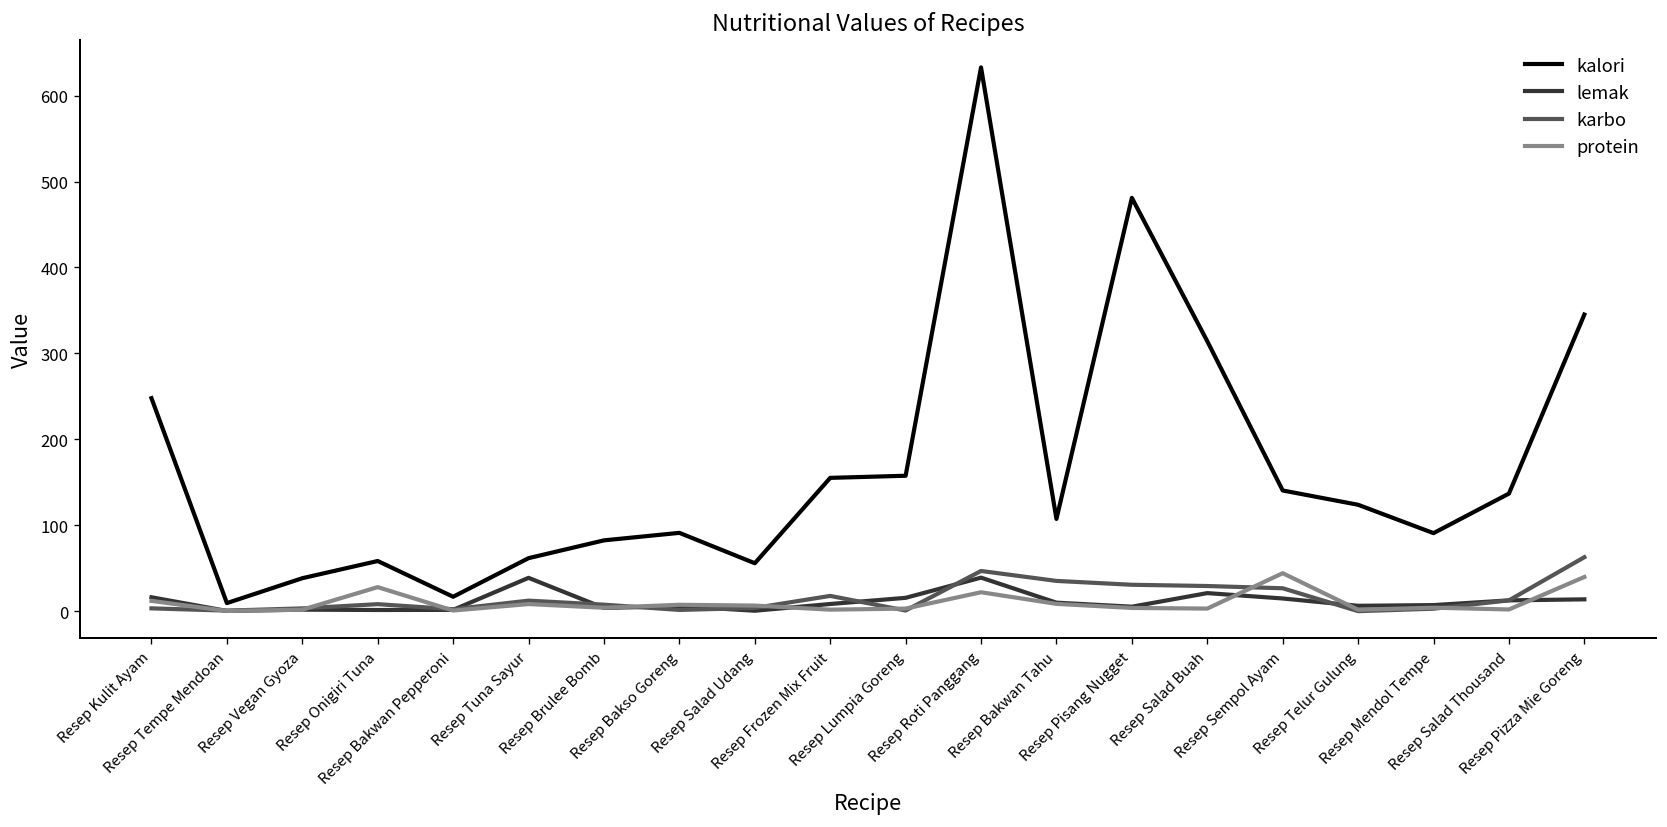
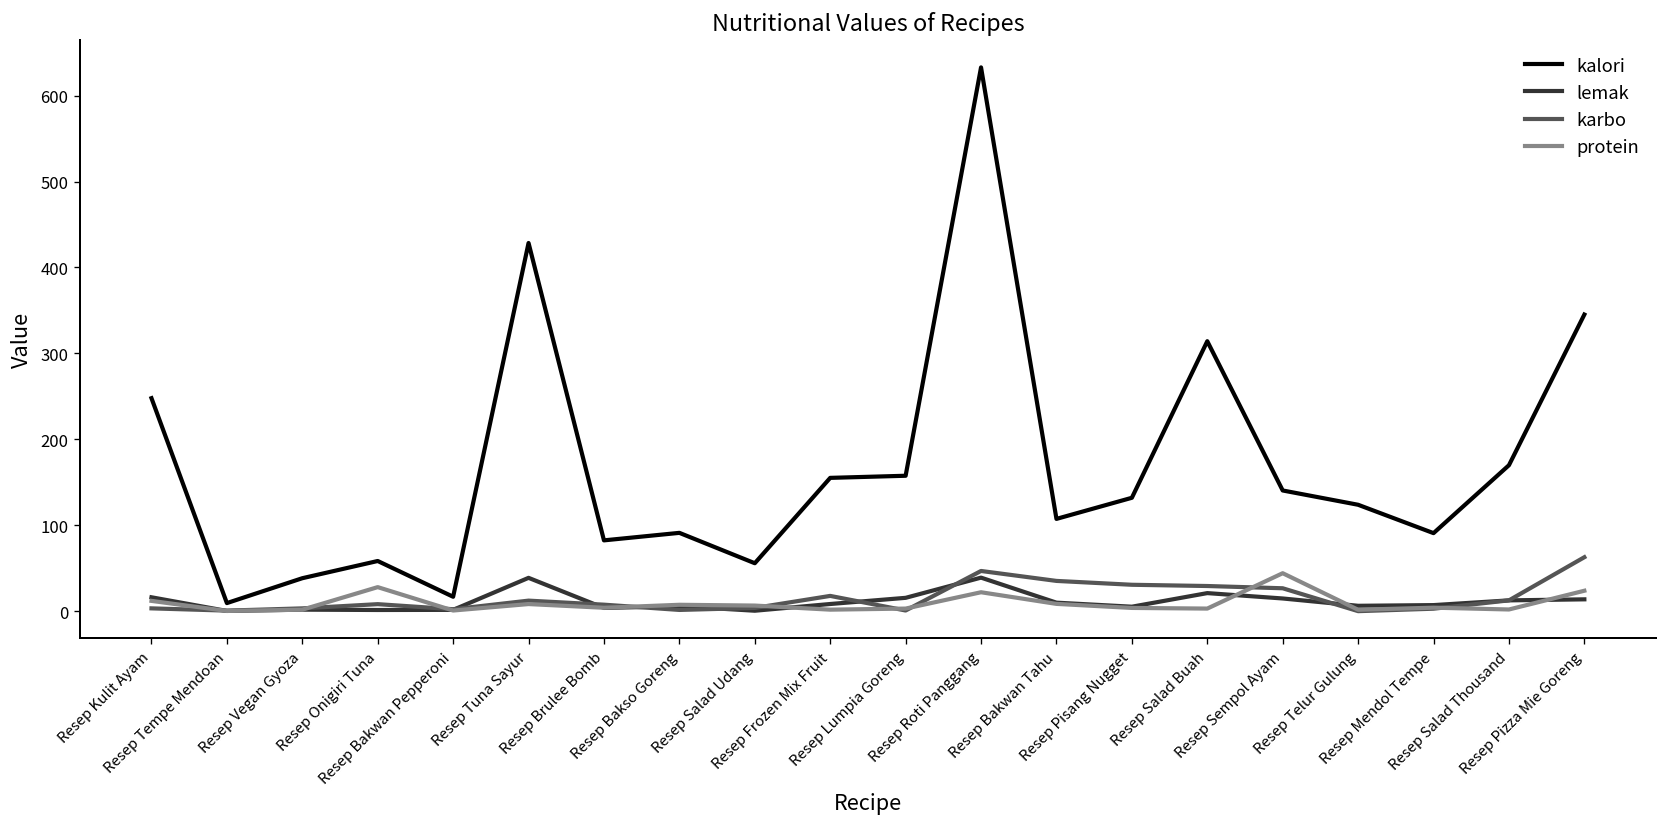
  {
    "kalori": {
      "Resep Kulit Ayam": 250,
      "Resep Tempe Mendoan": 10,
      "Resep Vegan Gyoza": 40,
      "Resep Onigiri Tuna": 60,
      "Resep Bakwan Pepperoni": 20,
-     "Resep Tuna Sayur": 60,
+     "Resep Tuna Sayur": 430,
      "Resep Brulee Bomb": 80,
      "Resep Bakso Goreng": 90,
      "Resep Salad Udang": 60,
      "Resep Frozen Mix Fruit": 160,
      "Resep Lumpia Goreng": 160,
      "Resep Roti Panggang": 630,
      "Resep Bakwan Tahu": 110,
-     "Resep Pisang Nugget": 480,
+     "Resep Pisang Nugget": 130,
      "Resep Salad Buah": 310,
      "Resep Sempol Ayam": 140,
      "Resep Telur Gulung": 120,
      "Resep Mendol Tempe": 90,
-     "Resep Salad Thousand": 140,
+     "Resep Salad Thousand": 170,
      "Resep Pizza Mie Goreng": 350
    },
    "protein": {
      "Resep Kulit Ayam": 10,
      "Resep Onigiri Tuna": 30,
      "Resep Tuna Sayur": 10,
      "Resep Frozen Mix Fruit": 0,
      "Resep Roti Panggang": 20,
      "Resep Salad Buah": 0,
      "Resep Sempol Ayam": 40,
      "Resep Salad Thousand": 0,
-     "Resep Pizza Mie Goreng": 40
+     "Resep Pizza Mie Goreng": 20
    }
  }
